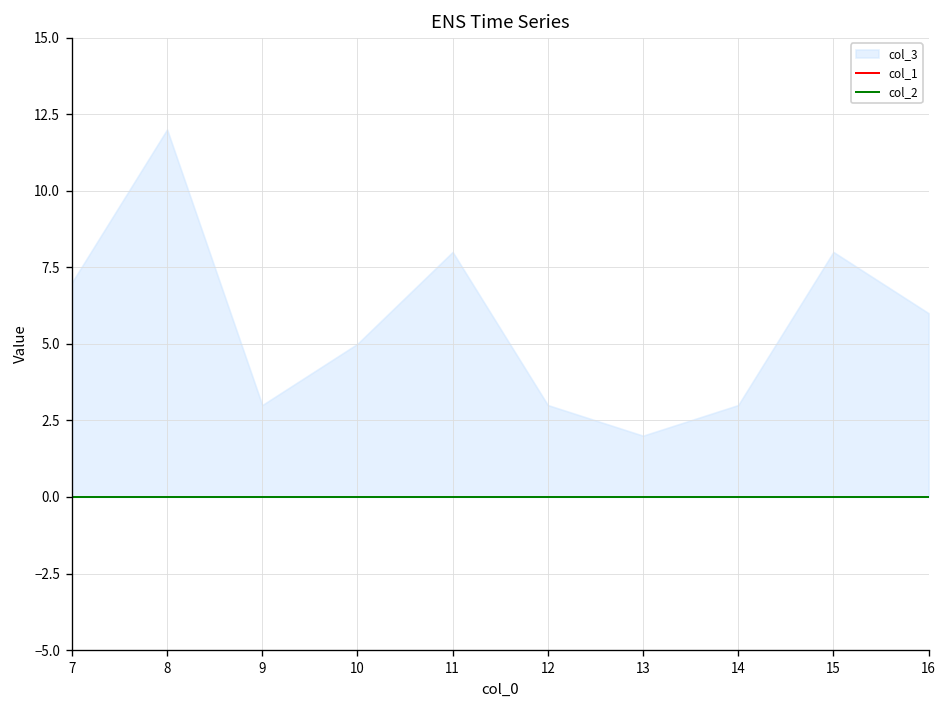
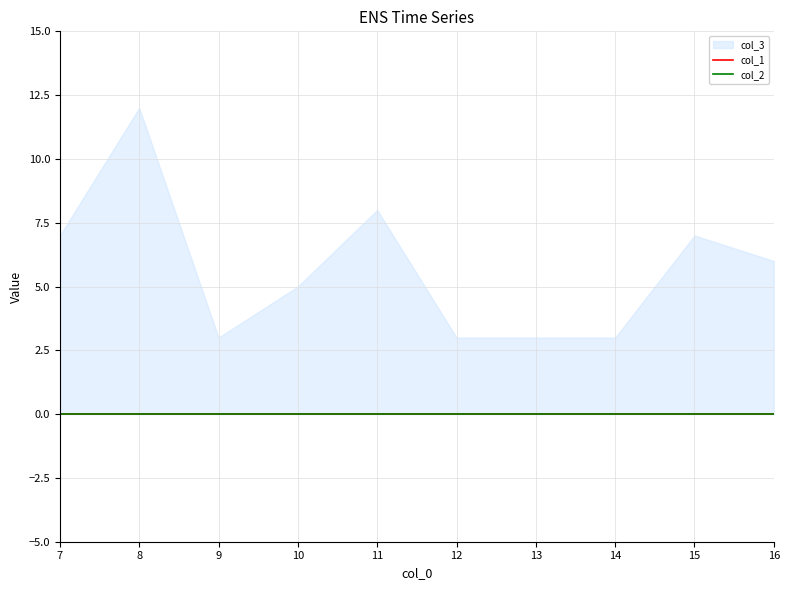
  {
    "col_2": {
      "7": 0,
      "8": 0,
      "9": 0,
      "10": 0,
      "11": 0,
      "12": 0,
      "13": 0,
      "14": 0,
      "15": 0,
      "16": 0
    },
    "col_3": {
      "7": 7,
      "8": 12,
      "9": 3,
      "10": 5,
      "11": 8,
      "12": 3,
-     "13": 2,
+     "13": 3,
      "14": 3,
-     "15": 8,
+     "15": 7,
      "16": 6
    }
  }
